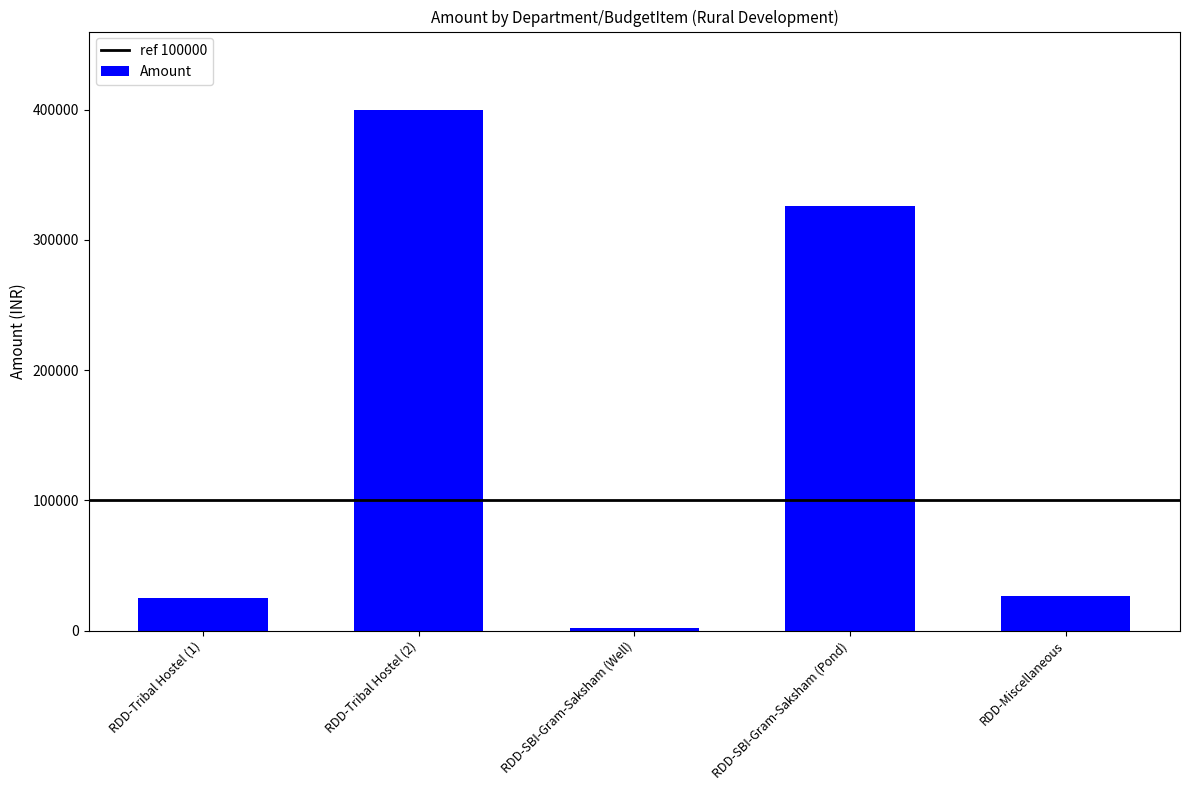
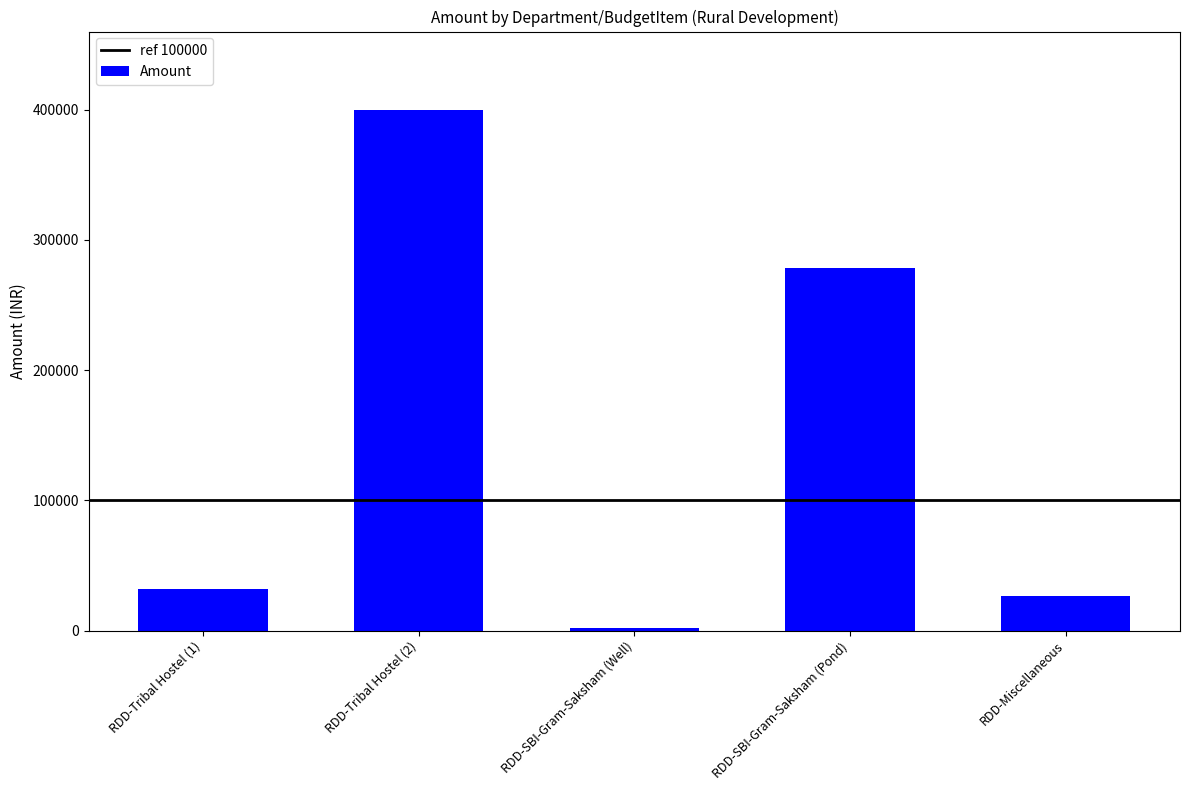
  {
-   "RDD-Tribal Hostel (1)": 25000,
+   "RDD-Tribal Hostel (1)": 32000,
    "RDD-Tribal Hostel (2)": 400000,
-   "RDD-SBI-Gram-Saksham (Pond)": 326000,
+   "RDD-SBI-Gram-Saksham (Pond)": 279000,
    "RDD-Miscellaneous": 27000
  }
